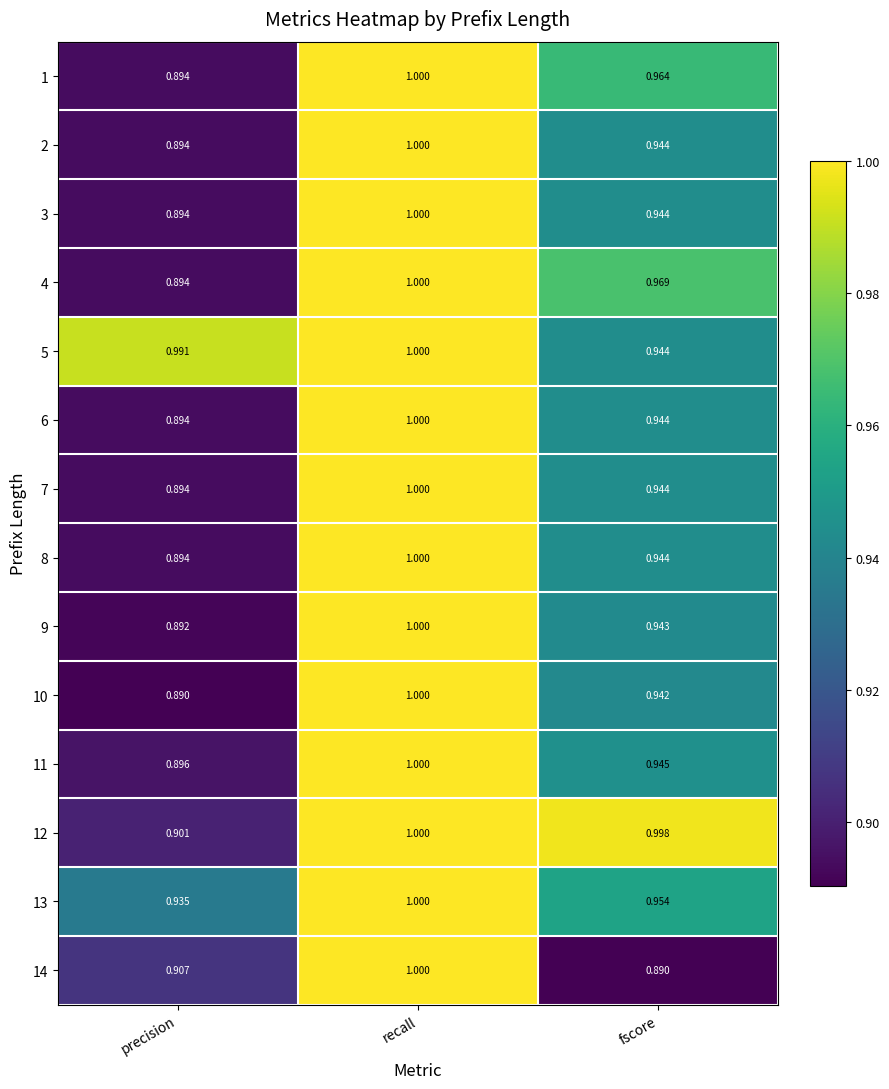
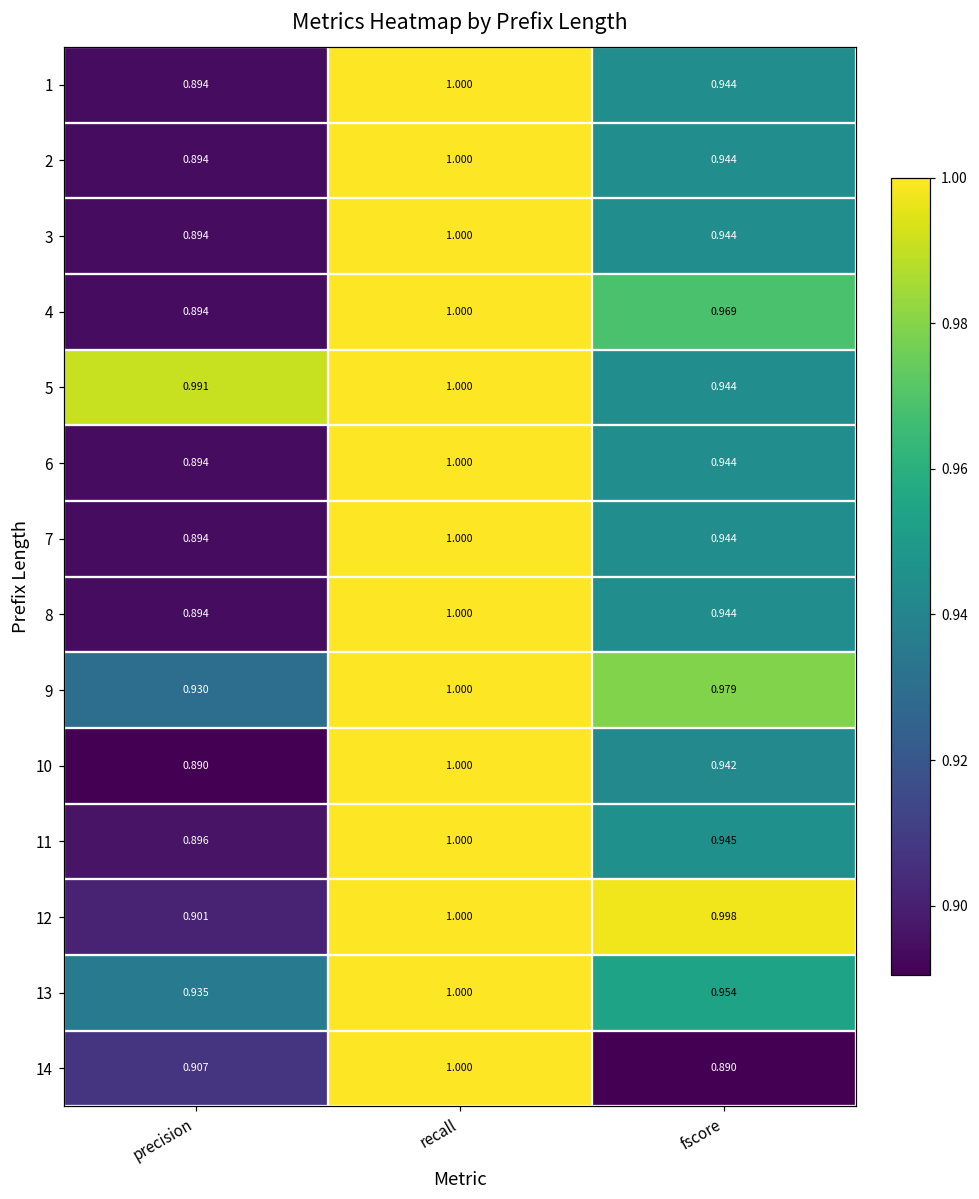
  {
    "1": {
      "precision": 0.894,
      "recall": 1.000,
-     "fscore": 0.964
+     "fscore": 0.944
    },
    "2": {
      "precision": 0.894,
      "recall": 1.000,
      "fscore": 0.944
    },
    "3": {
      "precision": 0.894,
      "recall": 1.000,
      "fscore": 0.944
    },
    "4": {
      "precision": 0.894,
      "recall": 1.000,
      "fscore": 0.969
    },
    "5": {
      "precision": 0.991,
      "recall": 1.000,
      "fscore": 0.944
    },
    "6": {
      "precision": 0.894,
      "recall": 1.000,
      "fscore": 0.944
    },
    "7": {
      "precision": 0.894,
      "recall": 1.000,
      "fscore": 0.944
    },
    "8": {
      "precision": 0.894,
      "recall": 1.000,
      "fscore": 0.944
    },
    "9": {
-     "precision": 0.892,
+     "precision": 0.930,
      "recall": 1.000,
-     "fscore": 0.943
+     "fscore": 0.979
    },
    "10": {
      "precision": 0.890,
      "recall": 1.000,
      "fscore": 0.942
    },
    "11": {
      "precision": 0.896,
      "recall": 1.000,
      "fscore": 0.945
    },
    "12": {
      "precision": 0.901,
      "recall": 1.000,
      "fscore": 0.998
    },
    "13": {
      "precision": 0.935,
      "recall": 1.000,
      "fscore": 0.954
    },
    "14": {
      "precision": 0.907,
      "recall": 1.000,
      "fscore": 0.890
    }
  }
